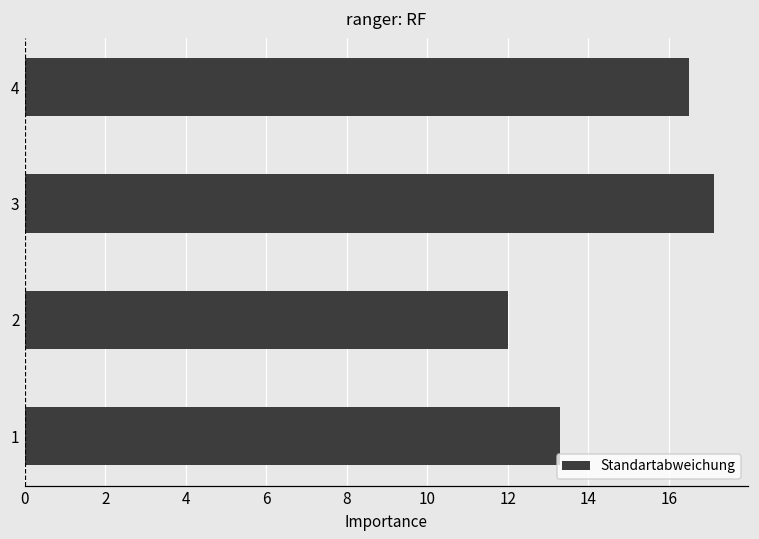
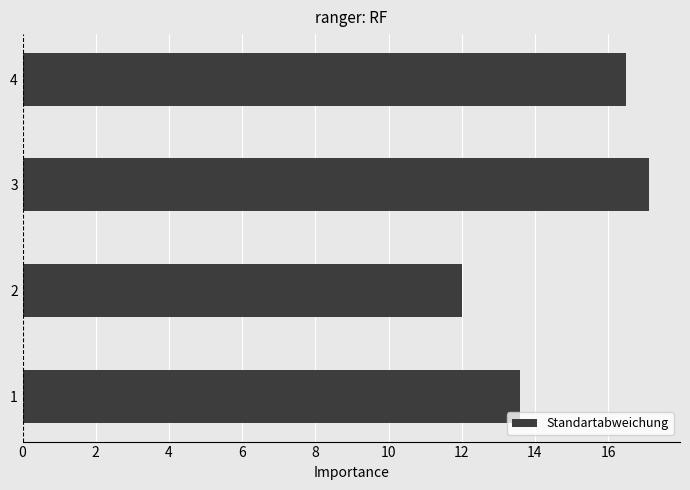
  {
    "4": 16.5,
    "3": 17.1,
    "2": 12.0,
-   "1": 13.3
+   "1": 13.6
  }
